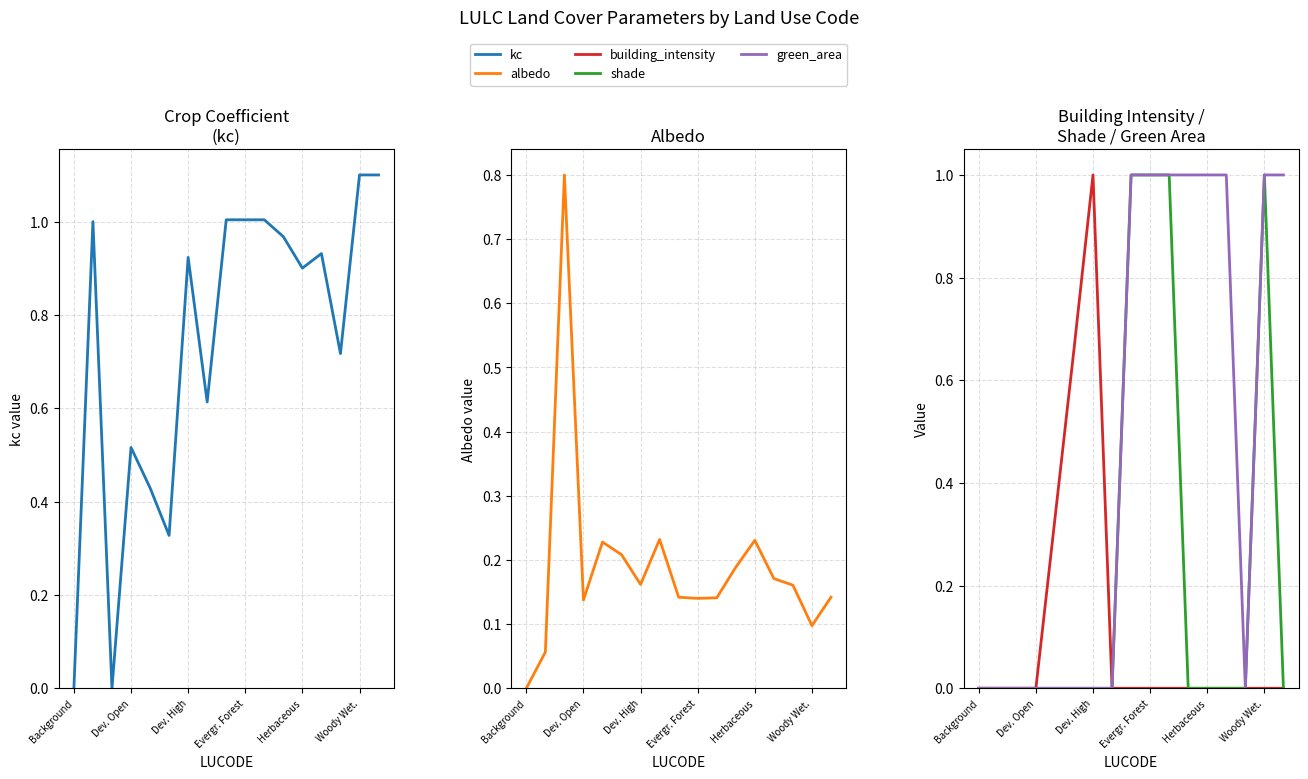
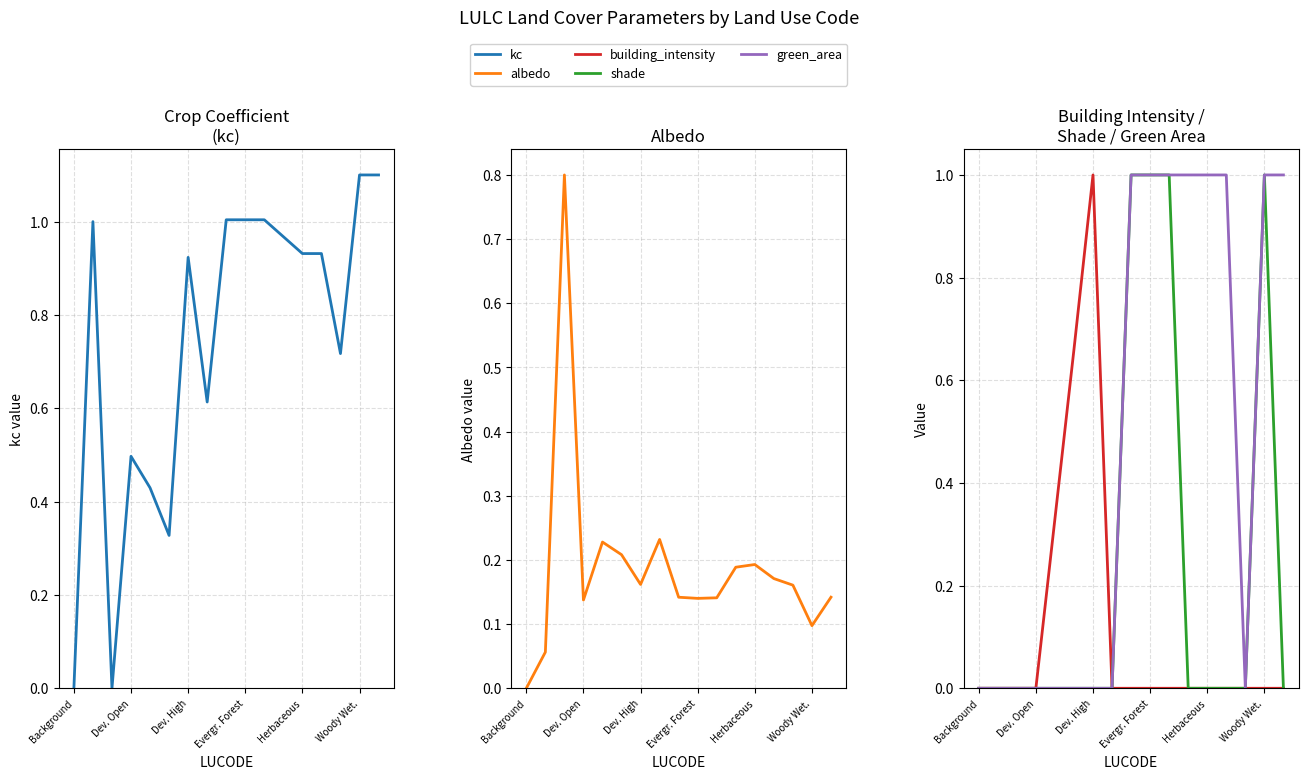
  {
    "Crop Coefficient (kc)": {
      "Background": 0.00,
-     "Dev. Open": 0.52,
+     "Dev. Open": 0.50,
      "Dev. High": 0.92,
      "Evergr. Forest": 1.00,
-     "Herbaceous": 0.90,
+     "Herbaceous": 0.93,
      "Woody Wet.": 1.10
    },
    "Albedo": {
      "Background": 0.00,
      "Dev. Open": 0.14,
      "Dev. High": 0.16,
      "Evergr. Forest": 0.14,
-     "Herbaceous": 0.23,
+     "Herbaceous": 0.19,
      "Woody Wet.": 0.10
    },
    "Building Intensity / Shade / Green Area": {
      "building_intensity": {
        "Dev. High": 1.00,
        "Evergr. Forest": 0.00,
        "Woody Wet.": 0.00
      },
      "green_area": {
        "Herbaceous": 1.00
      }
    }
  }
